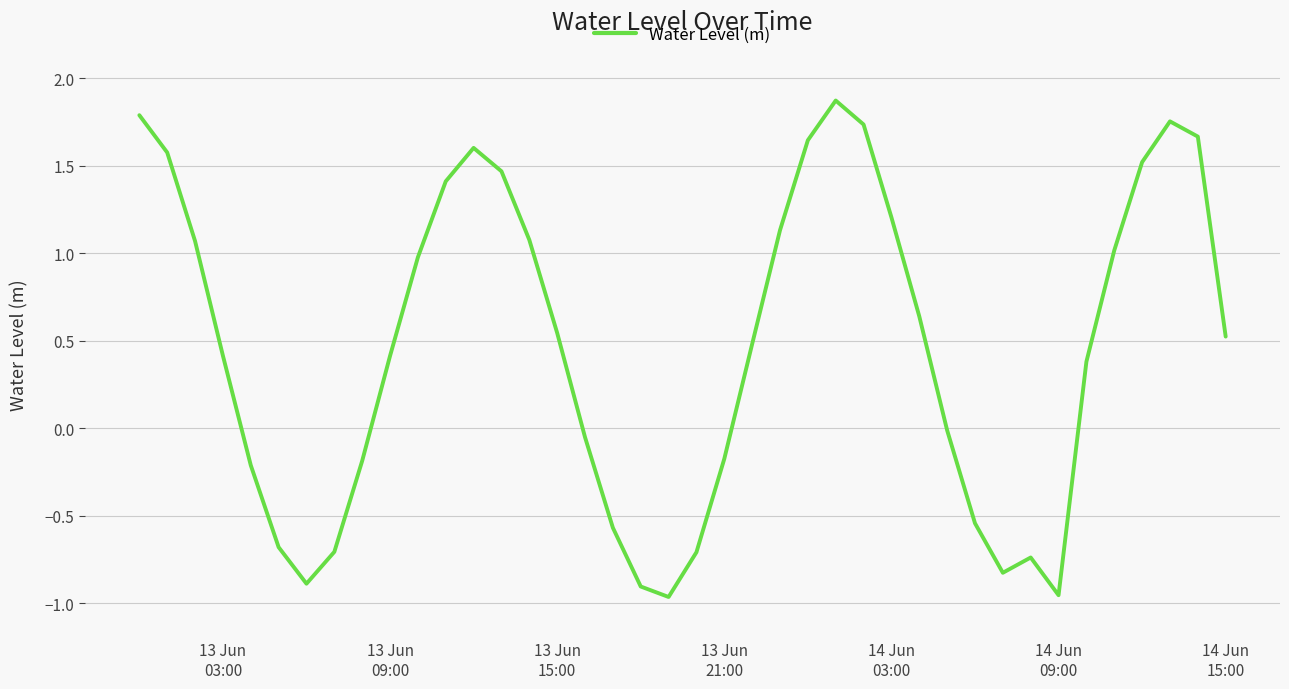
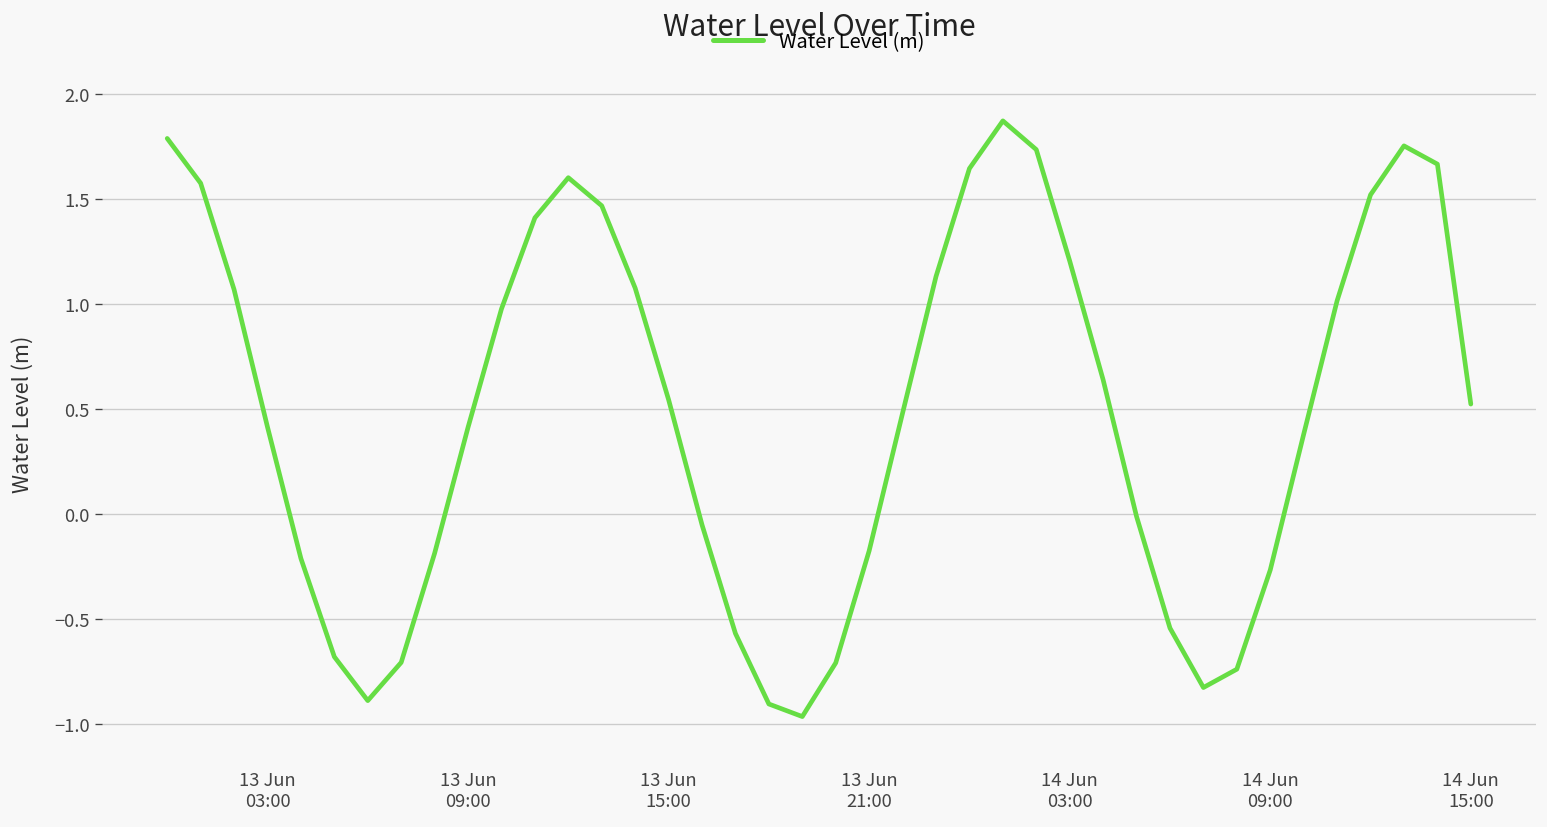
  {
    "13 Jun 03:00": 0.41,
    "13 Jun 09:00": 0.41,
    "13 Jun 15:00": 0.54,
    "13 Jun 21:00": -0.18,
    "14 Jun 03:00": 1.20,
-   "14 Jun 09:00": -0.95,
+   "14 Jun 09:00": -0.27,
    "14 Jun 15:00": 0.52
  }
